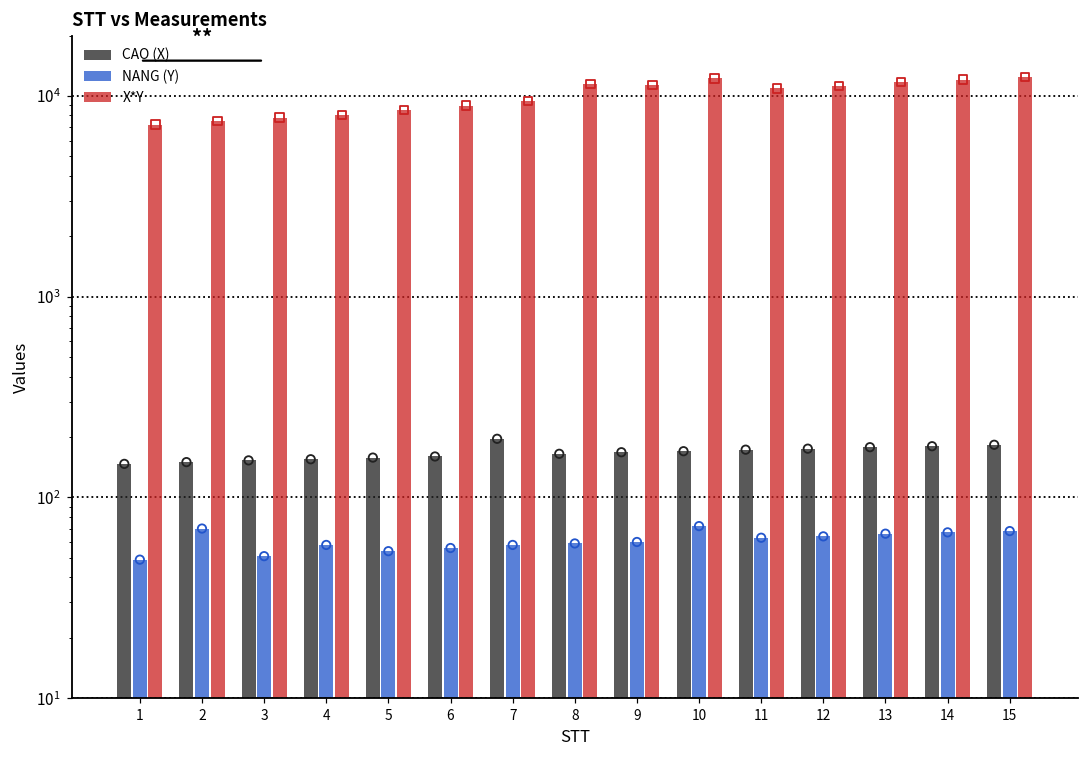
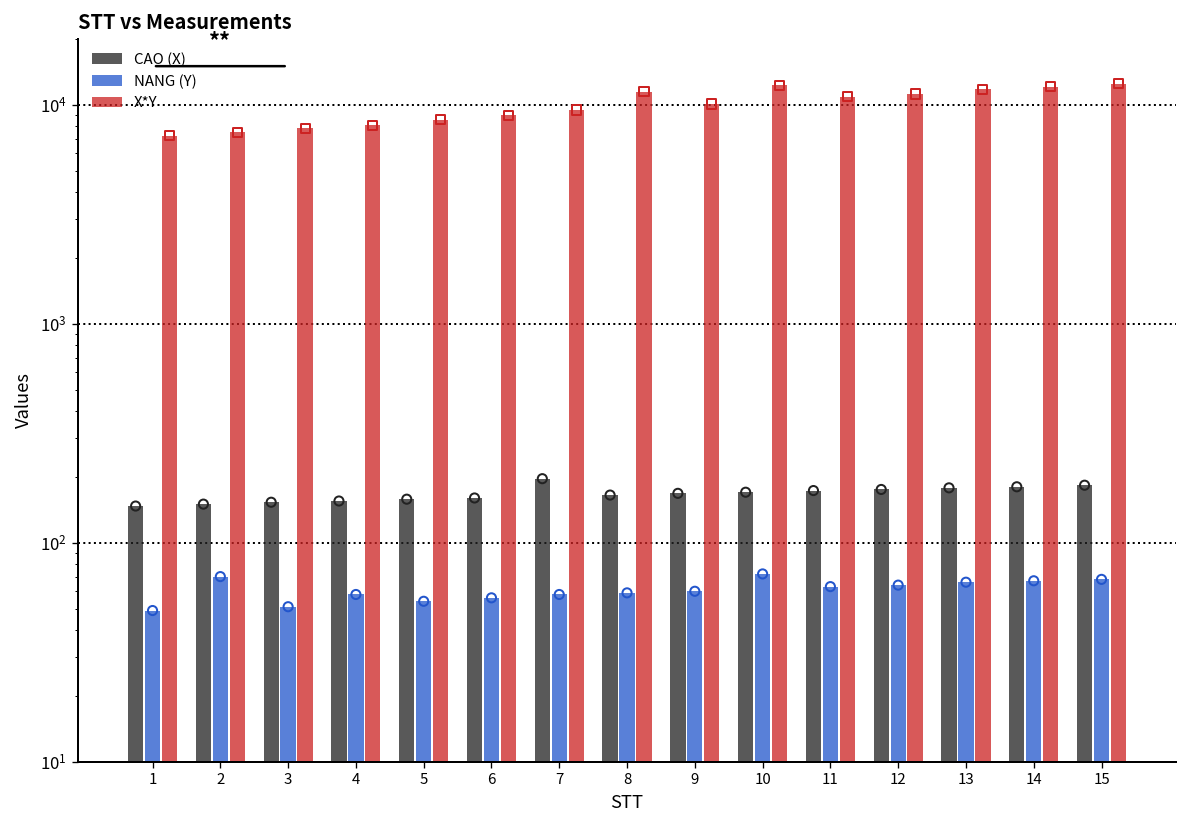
  {
    "CAO (X)": {
      "1": 150,
      "2": 150,
      "3": 150,
      "4": 160,
      "5": 160,
      "6": 160,
      "7": 200,
      "8": 170,
      "9": 170,
      "10": 170,
      "11": 170,
      "12": 180,
      "13": 180,
      "14": 180,
      "15": 180
    },
    "NANG (Y)": {
      "1": 49,
      "2": 70,
      "3": 51,
      "4": 58,
      "5": 54,
      "6": 56,
      "7": 58,
      "8": 59,
      "9": 60,
      "10": 72,
      "11": 63,
      "12": 64,
      "13": 66,
      "14": 67,
      "15": 68
    },
    "X*Y": {
      "1": 7200,
      "2": 7500,
      "3": 7800,
      "4": 8000,
      "5": 9000,
      "6": 9000,
      "7": 9000,
      "8": 11000,
-     "9": 11000,
+     "9": 10000,
      "10": 12000,
      "11": 11000,
      "12": 11000,
      "13": 12000,
      "14": 12000,
      "15": 12000
    }
  }
